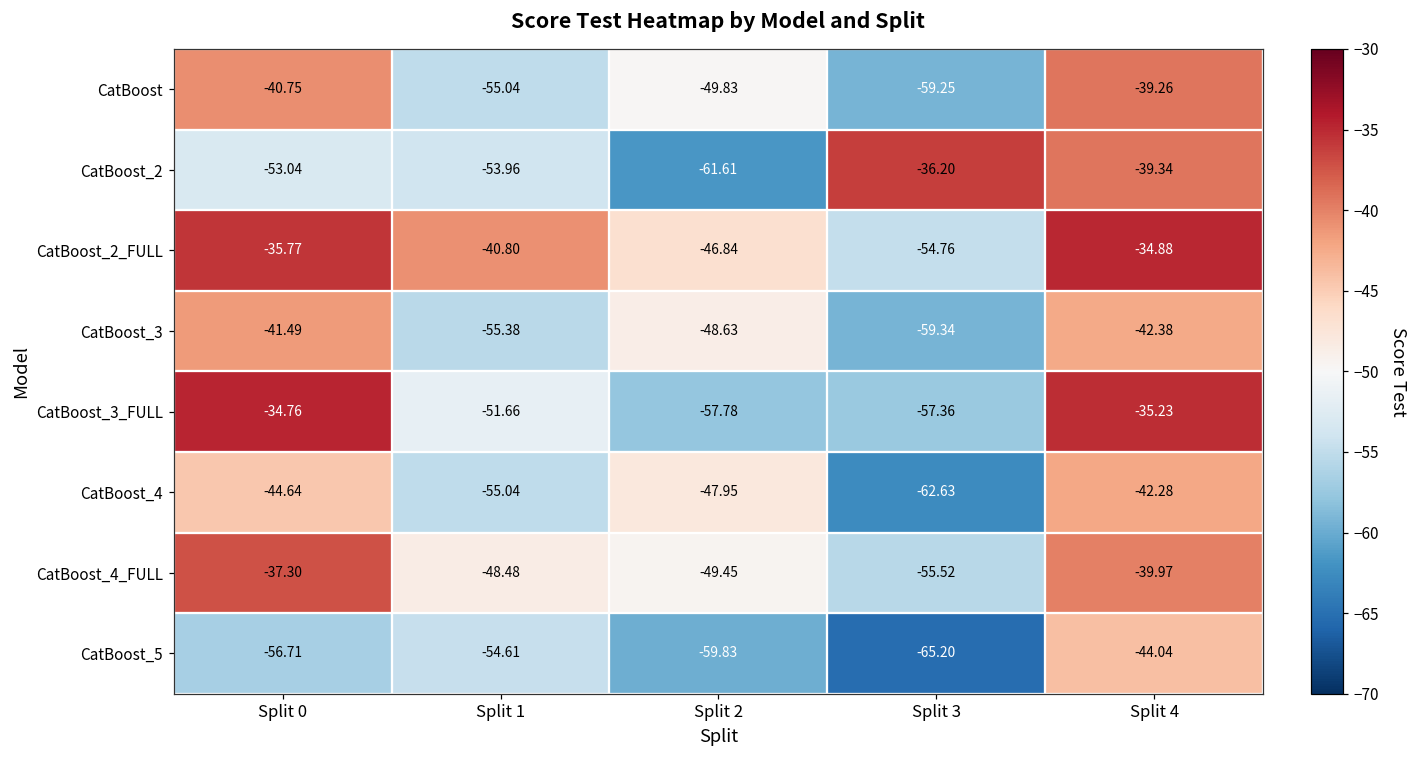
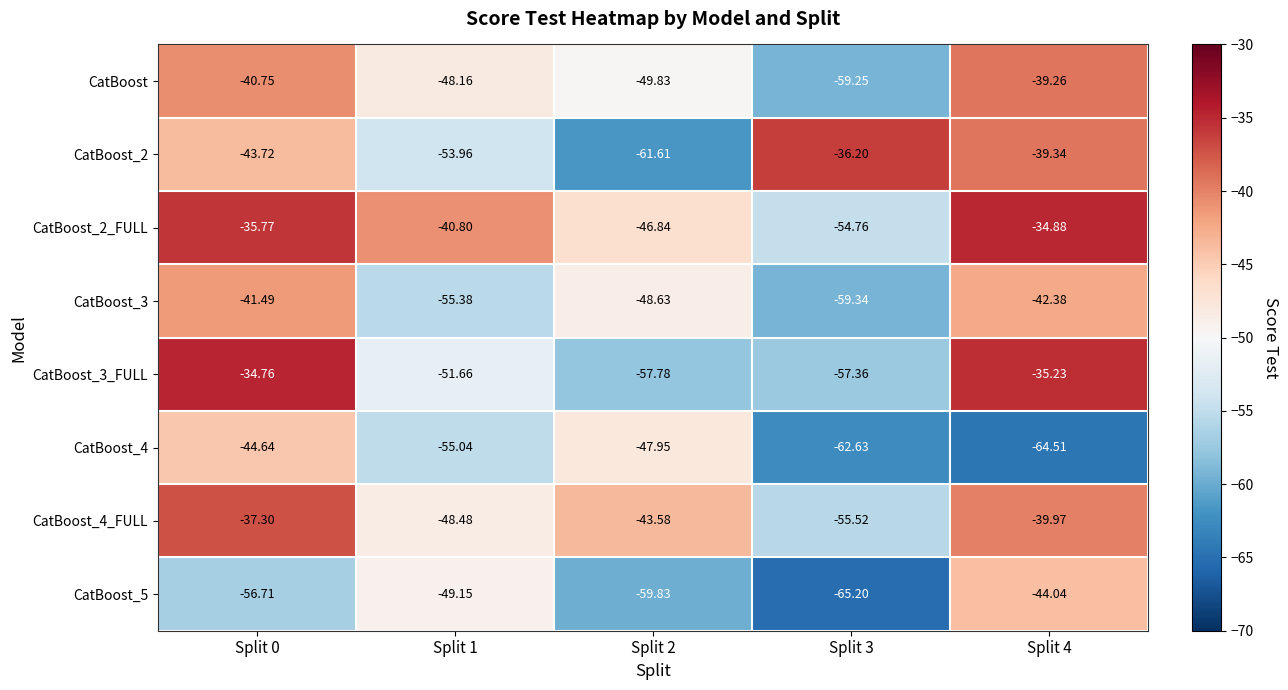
  {
    "CatBoost": {
      "Split 0": -40.75,
-     "Split 1": -55.04,
+     "Split 1": -48.16,
      "Split 2": -49.83,
      "Split 3": -59.25,
      "Split 4": -39.26
    },
    "CatBoost_2": {
-     "Split 0": -53.04,
+     "Split 0": -43.72,
      "Split 1": -53.96,
      "Split 2": -61.61,
      "Split 3": -36.20,
      "Split 4": -39.34
    },
    "CatBoost_2_FULL": {
      "Split 0": -35.77,
      "Split 1": -40.80,
      "Split 2": -46.84,
      "Split 3": -54.76,
      "Split 4": -34.88
    },
    "CatBoost_3": {
      "Split 0": -41.49,
      "Split 1": -55.38,
      "Split 2": -48.63,
      "Split 3": -59.34,
      "Split 4": -42.38
    },
    "CatBoost_3_FULL": {
      "Split 0": -34.76,
      "Split 1": -51.66,
      "Split 2": -57.78,
      "Split 3": -57.36,
      "Split 4": -35.23
    },
    "CatBoost_4": {
      "Split 0": -44.64,
      "Split 1": -55.04,
      "Split 2": -47.95,
      "Split 3": -62.63,
-     "Split 4": -42.28
+     "Split 4": -64.51
    },
    "CatBoost_4_FULL": {
      "Split 0": -37.30,
      "Split 1": -48.48,
-     "Split 2": -49.45,
+     "Split 2": -43.58,
      "Split 3": -55.52,
      "Split 4": -39.97
    },
    "CatBoost_5": {
      "Split 0": -56.71,
-     "Split 1": -54.61,
+     "Split 1": -49.15,
      "Split 2": -59.83,
      "Split 3": -65.20,
      "Split 4": -44.04
    }
  }
